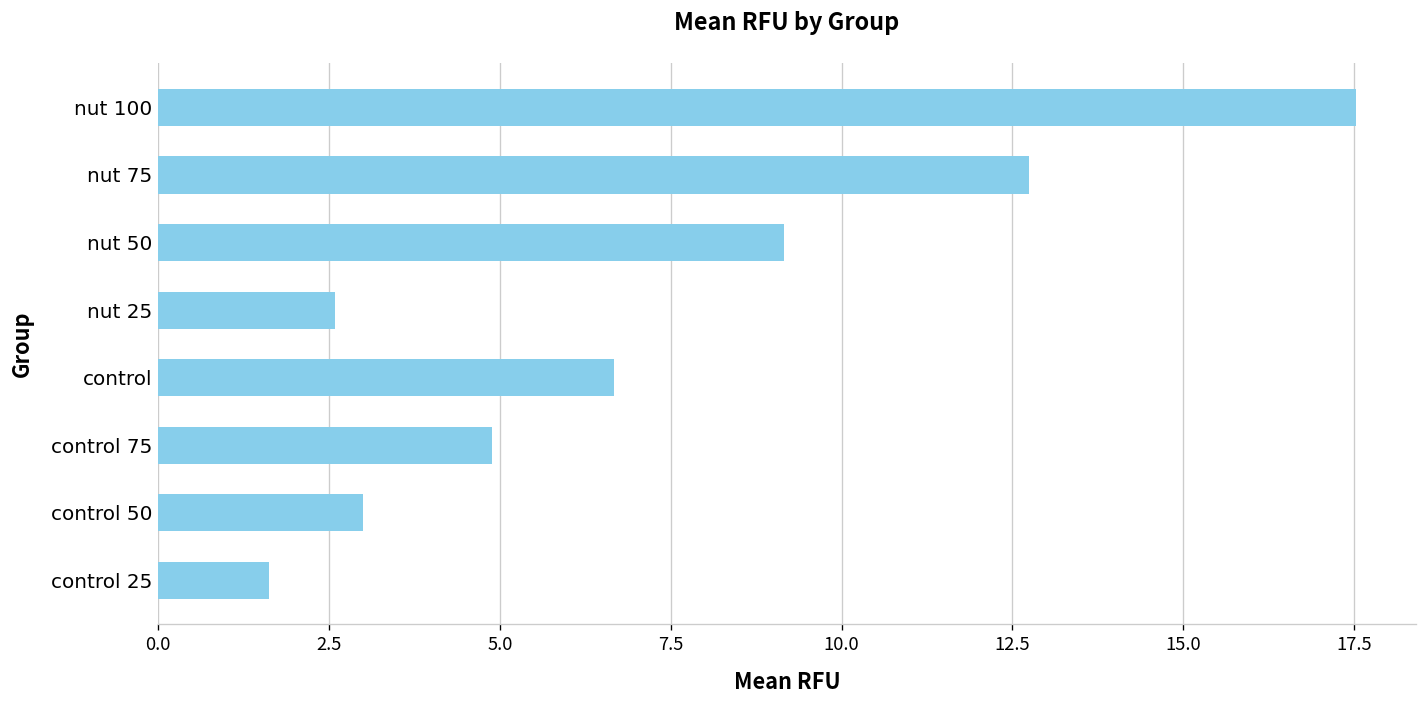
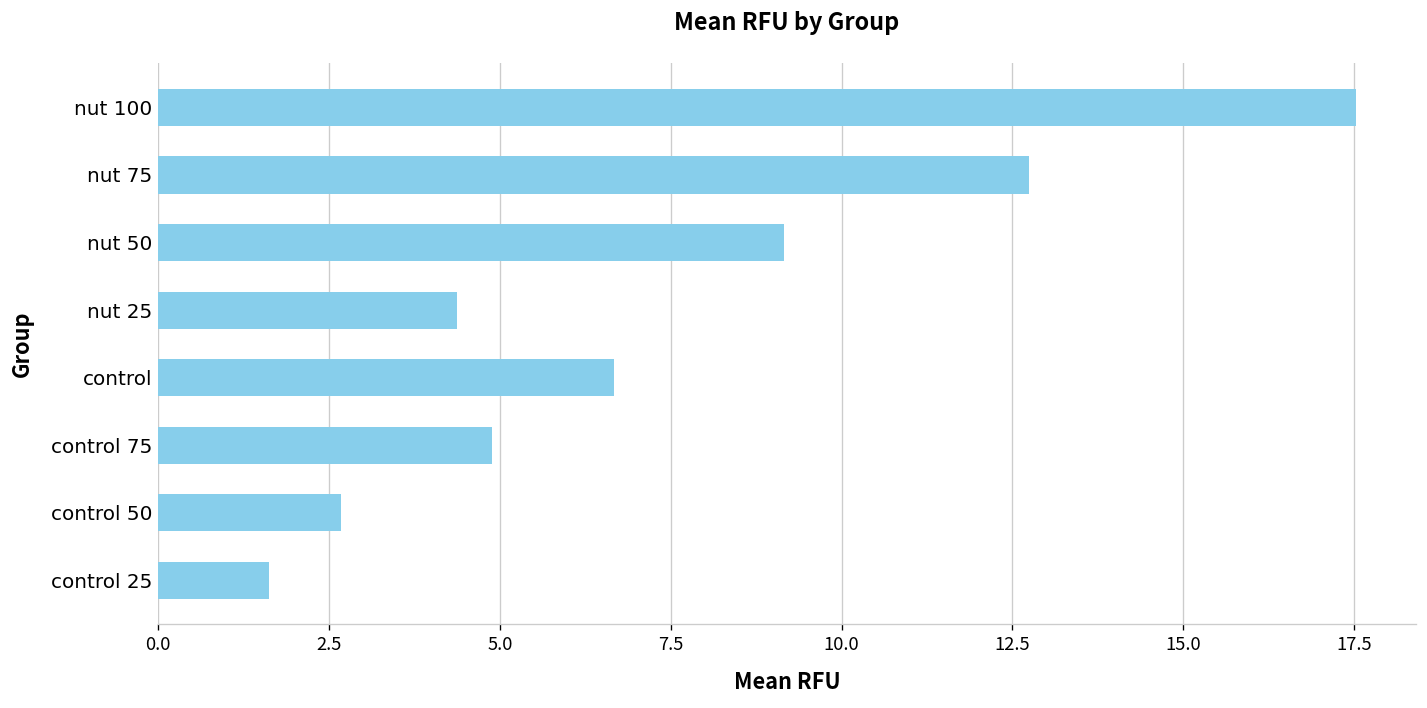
  {
    "nut 100": 17.5,
    "nut 75": 12.7,
    "nut 50": 9.2,
-   "nut 25": 2.6,
+   "nut 25": 4.4,
    "control": 6.7,
    "control 75": 4.9,
-   "control 50": 3.0,
+   "control 50": 2.7,
    "control 25": 1.6
  }
